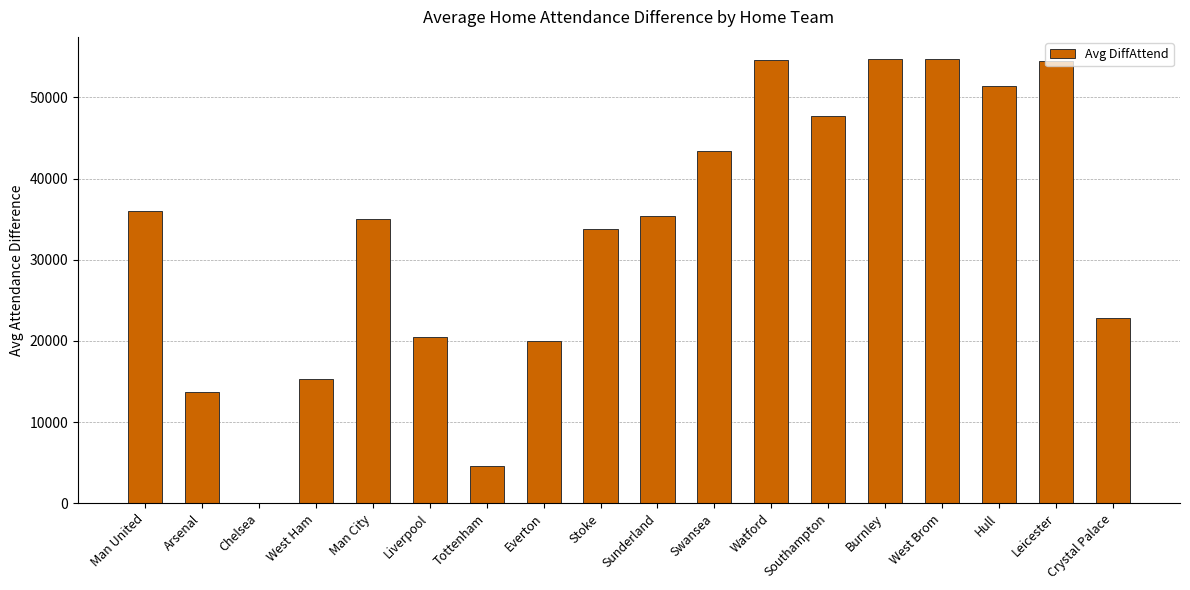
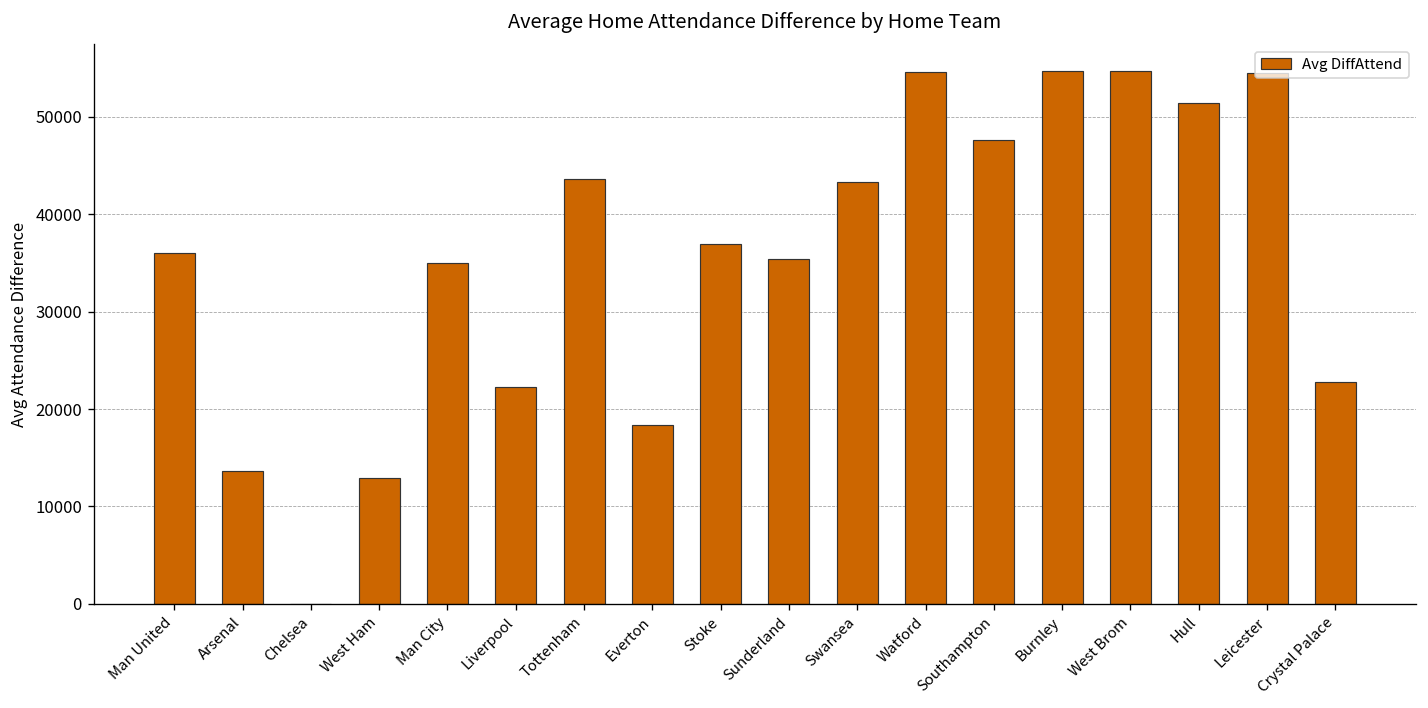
  {
    "Man United": 36000,
    "Arsenal": 14000,
    "Chelsea": 0,
-   "West Ham": 15000,
+   "West Ham": 13000,
    "Man City": 35000,
-   "Liverpool": 20000,
-   "Tottenham": 5000,
-   "Everton": 20000,
-   "Stoke": 34000,
+   "Liverpool": 22000,
+   "Tottenham": 44000,
+   "Everton": 18000,
+   "Stoke": 37000,
    "Sunderland": 35000,
    "Swansea": 43000,
    "Watford": 55000,
    "Southampton": 48000,
    "Burnley": 55000,
    "West Brom": 55000,
    "Hull": 51000,
    "Crystal Palace": 23000
  }
